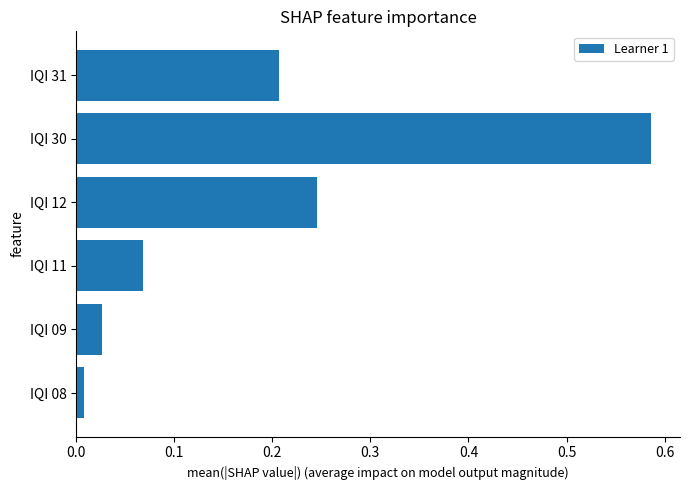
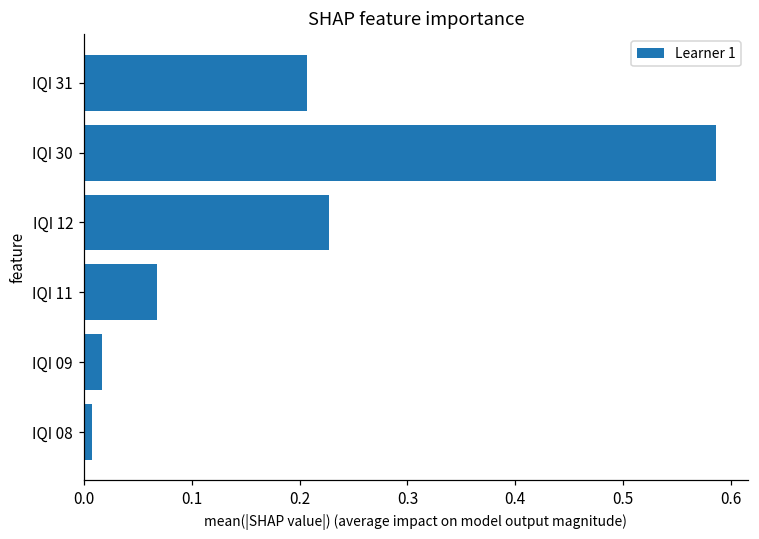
  {
    "IQI 31": 0.21,
    "IQI 30": 0.59,
-   "IQI 12": 0.25,
+   "IQI 12": 0.23,
    "IQI 11": 0.07,
-   "IQI 09": 0.03,
+   "IQI 09": 0.02,
    "IQI 08": 0.01
  }
